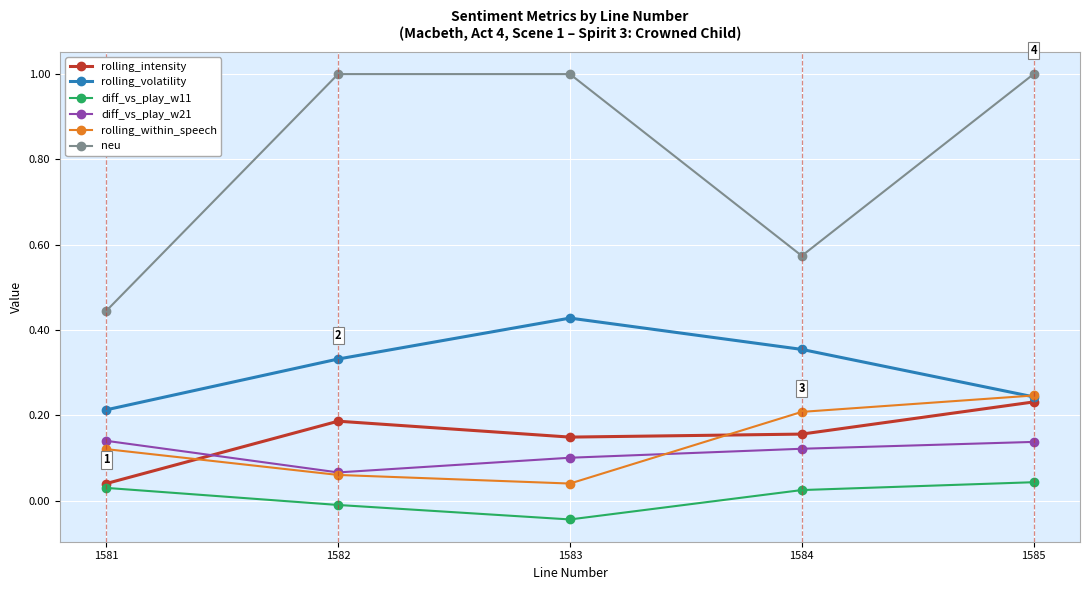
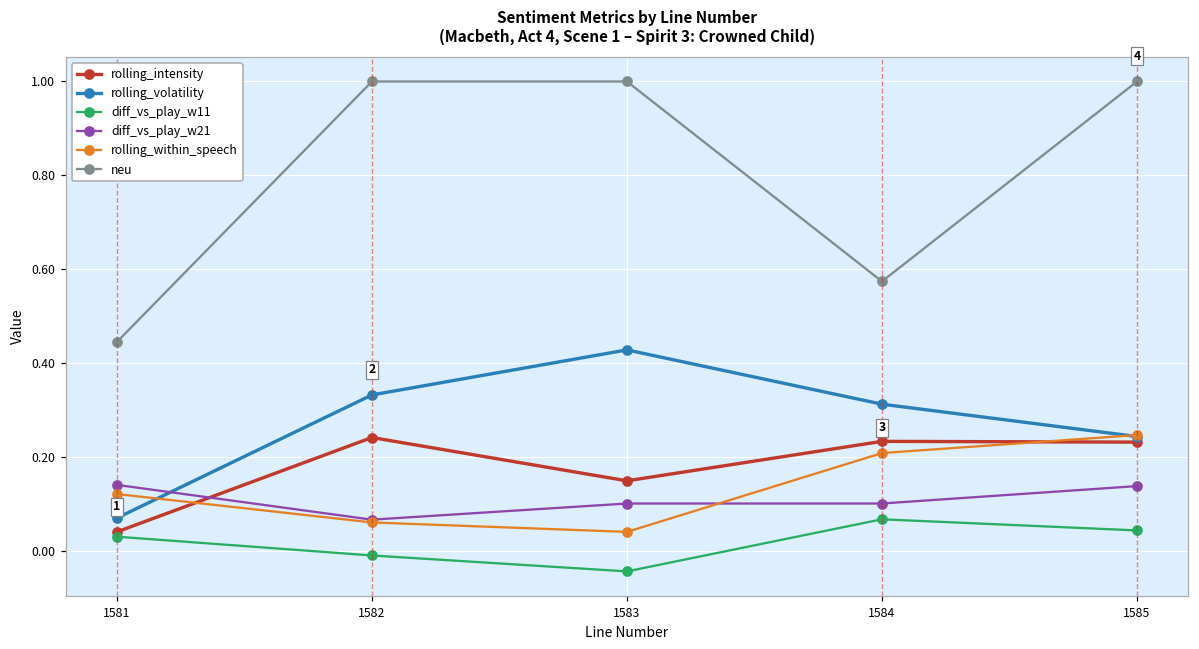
  {
    "rolling_intensity": {
      "1581": 0.04,
-     "1582": 0.19,
+     "1582": 0.24,
      "1583": 0.15,
-     "1584": 0.16,
+     "1584": 0.23,
      "1585": 0.23
    },
    "rolling_volatility": {
-     "1581": 0.21,
+     "1581": 0.07,
      "1583": 0.43,
-     "1584": 0.35
+     "1584": 0.31
    },
    "diff_vs_play_w11": {
      "1581": 0.03,
      "1582": -0.01,
      "1583": -0.04,
-     "1584": 0.03,
+     "1584": 0.07,
      "1585": 0.04
    },
    "diff_vs_play_w21": {
      "1581": 0.14,
      "1583": 0.10,
-     "1584": 0.12,
+     "1584": 0.10,
      "1585": 0.14
    },
    "rolling_within_speech": {
      "1583": 0.04,
      "1584": 0.21
    },
    "neu": {
      "1581": 0.45,
      "1582": 1.00,
      "1583": 1.00,
      "1584": 0.57
    }
  }
